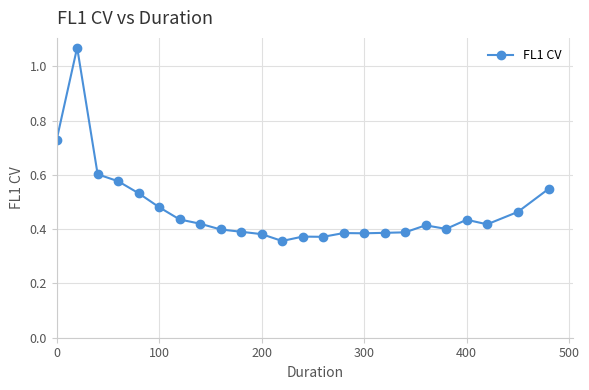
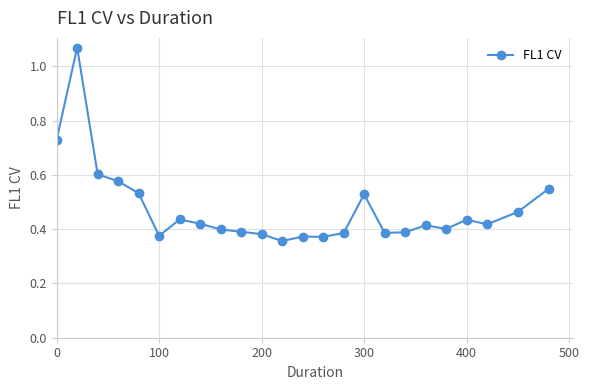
  {
    "0": 0.73,
-   "100": 0.48,
+   "100": 0.38,
    "200": 0.38,
-   "300": 0.38,
+   "300": 0.53,
    "400": 0.43
  }
